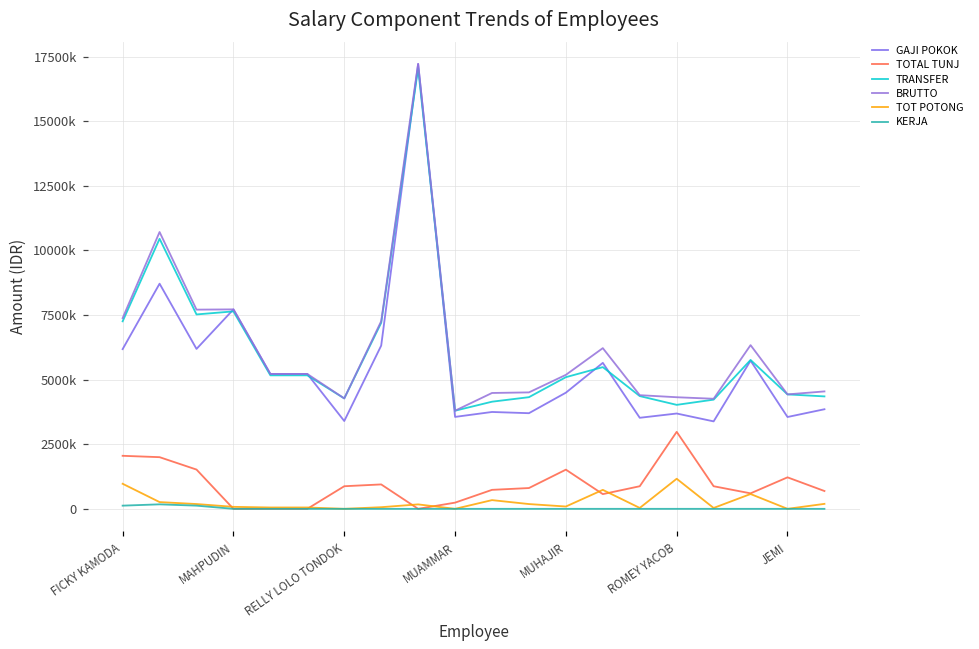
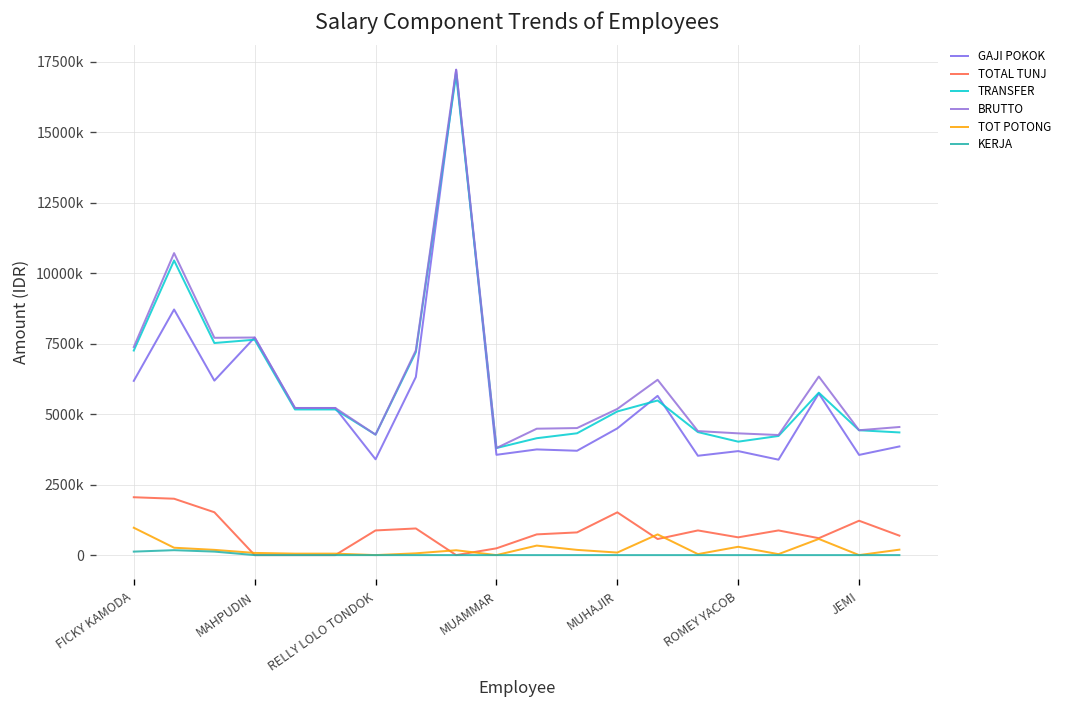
  {
    "TOTAL TUNJ": {
      "FICKY KAMODA": 2100000,
      "RELLY LOLO TONDOK": 900000,
      "MUAMMAR": 200000,
      "MUHAJIR": 1500000,
-     "ROMEY YACOB": 3000000,
+     "ROMEY YACOB": 600000,
      "JEMI": 1200000
    },
    "TOT POTONG": {
      "FICKY KAMODA": 1000000,
-     "ROMEY YACOB": 1200000
+     "ROMEY YACOB": 300000
    }
  }
